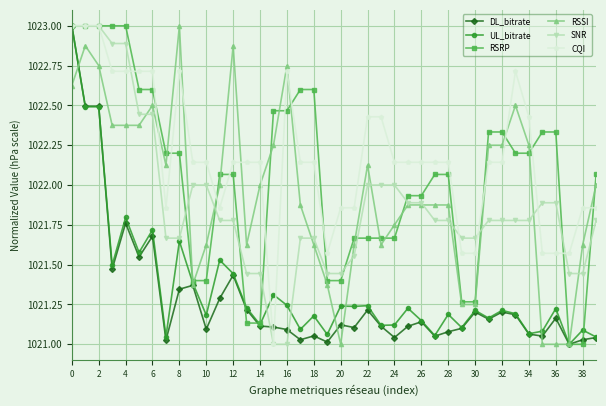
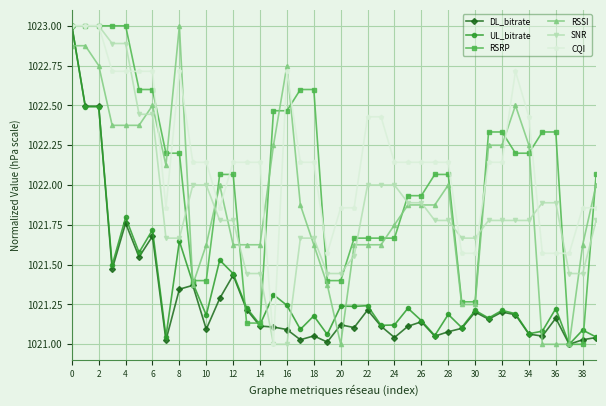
  {
    "RSSI": {
-     "0": 1022.63,
+     "0": 1022.88,
      "2": 1022.75,
      "4": 1022.38,
      "6": 1022.50,
      "8": 1023.00,
      "10": 1021.63,
-     "12": 1022.88,
-     "14": 1022.00,
+     "12": 1021.63,
+     "14": 1021.63,
      "16": 1022.75,
      "18": 1021.63,
      "20": 1021.00,
-     "22": 1022.13,
+     "22": 1021.63,
      "24": 1021.75,
-     "28": 1021.88,
+     "28": 1022.00,
      "30": 1021.25,
      "32": 1022.25,
      "34": 1022.25,
      "36": 1021.00,
      "38": 1021.63
    }
  }
